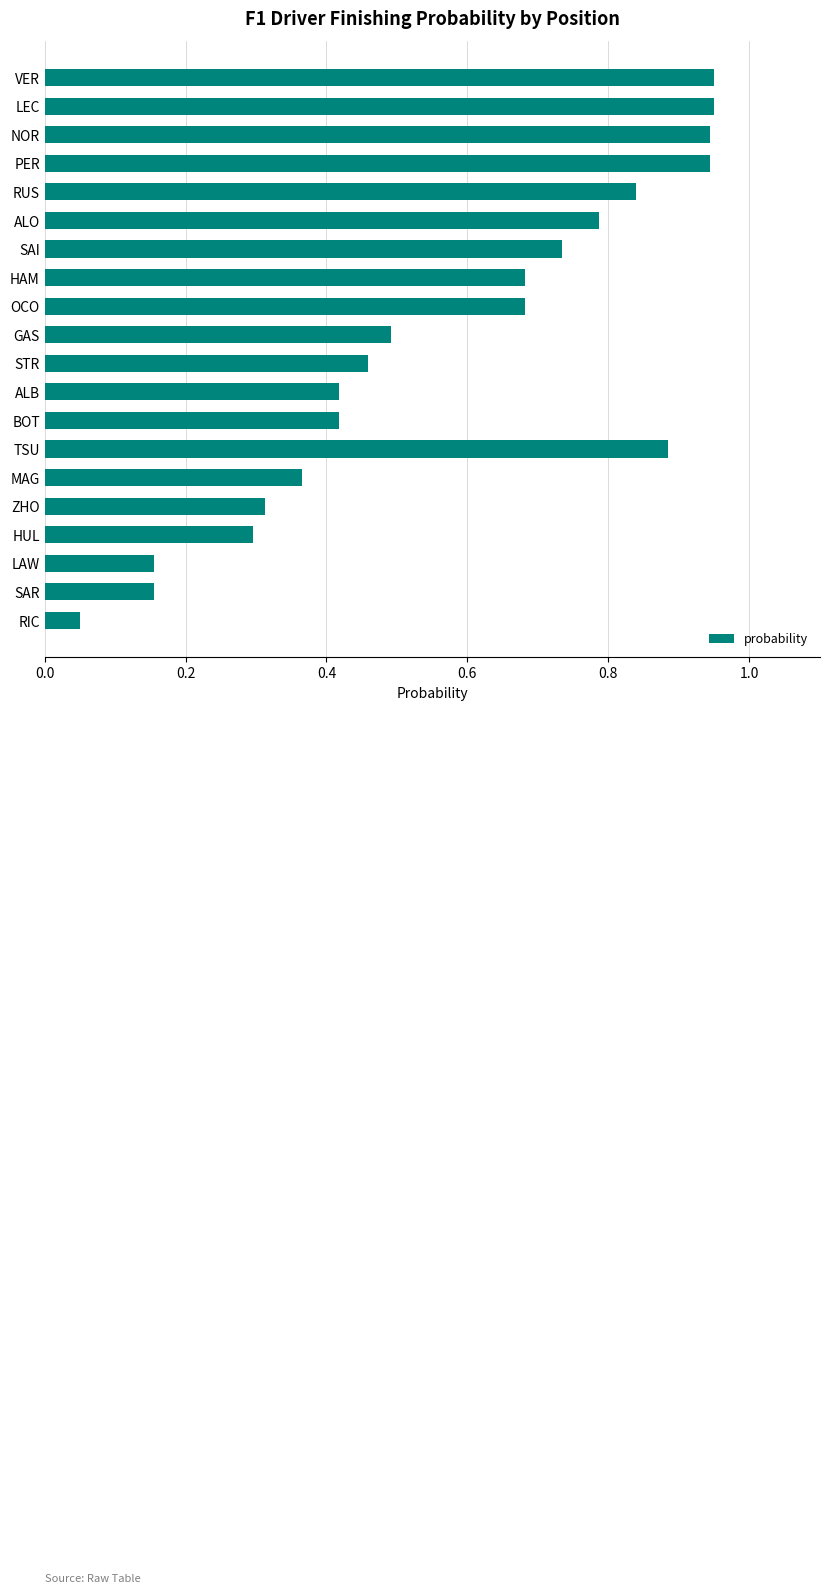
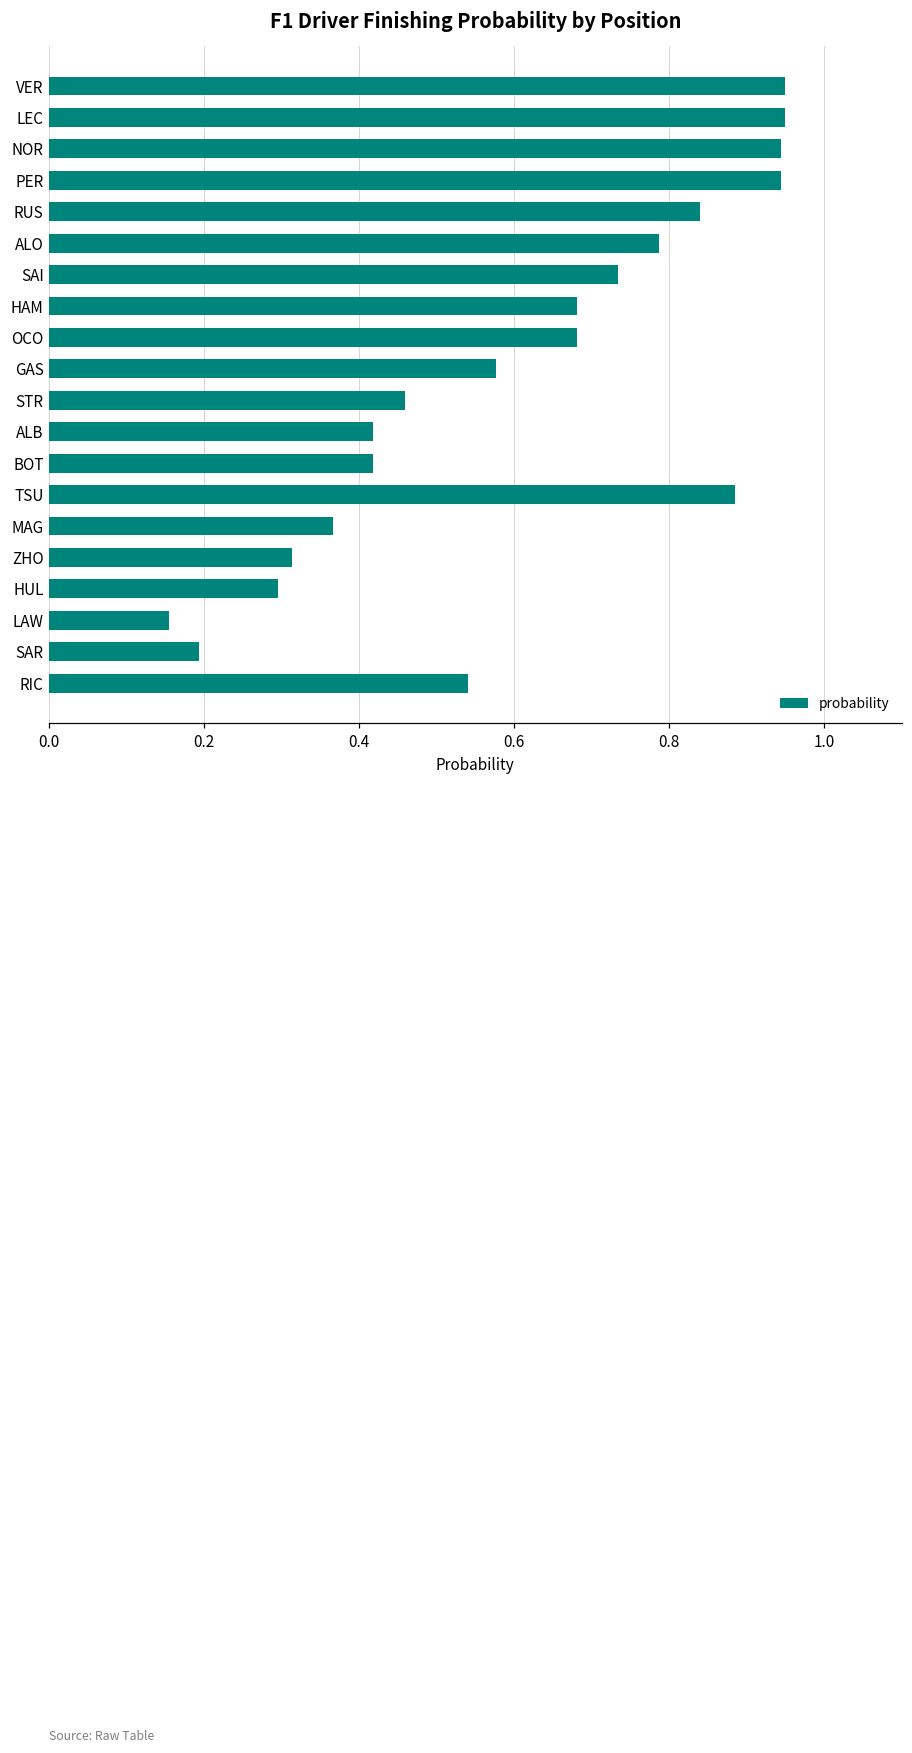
  {
    "VER": 0.95,
    "LEC": 0.95,
    "NOR": 0.94,
    "PER": 0.94,
    "RUS": 0.84,
    "ALO": 0.79,
    "SAI": 0.73,
    "HAM": 0.68,
    "OCO": 0.68,
-   "GAS": 0.49,
+   "GAS": 0.58,
    "STR": 0.46,
    "ALB": 0.42,
    "BOT": 0.42,
    "TSU": 0.89,
    "MAG": 0.37,
    "ZHO": 0.31,
    "HUL": 0.30,
    "LAW": 0.16,
-   "SAR": 0.16,
-   "RIC": 0.05
+   "SAR": 0.19,
+   "RIC": 0.54
  }
